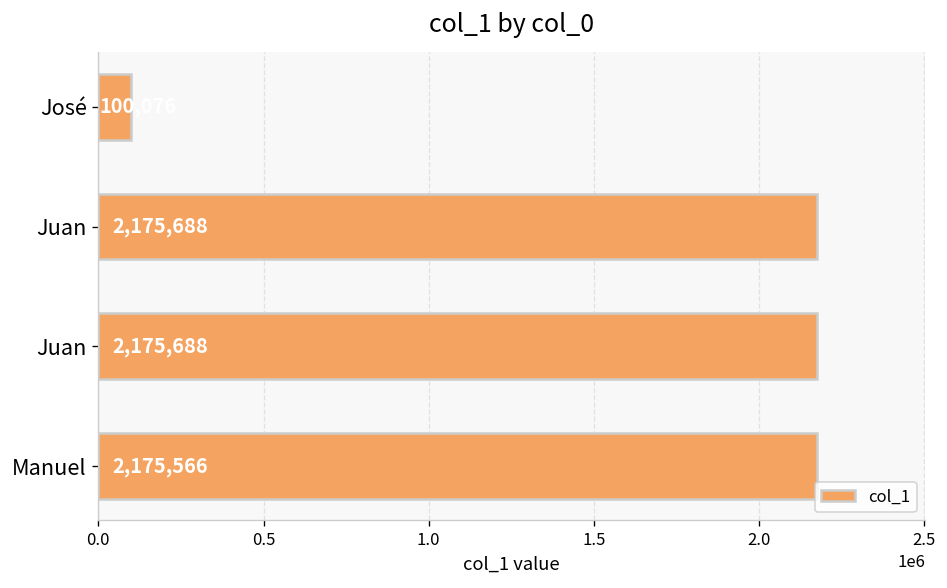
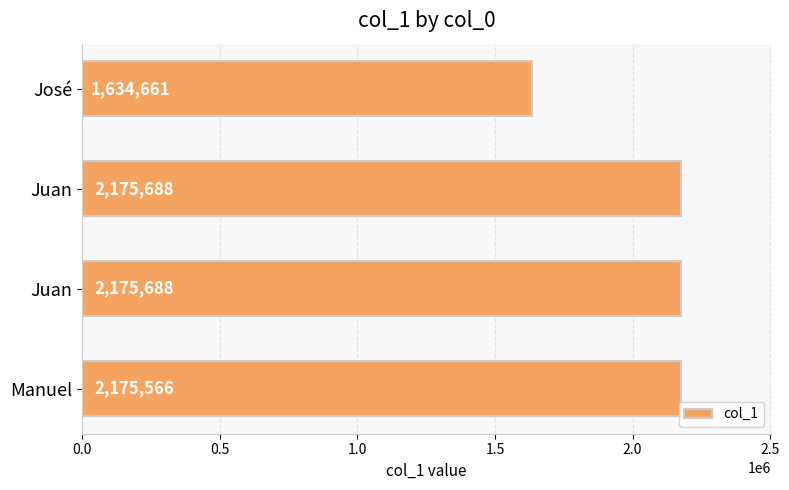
  {
-   "José": 100000
+   "José": 1630000
  }
